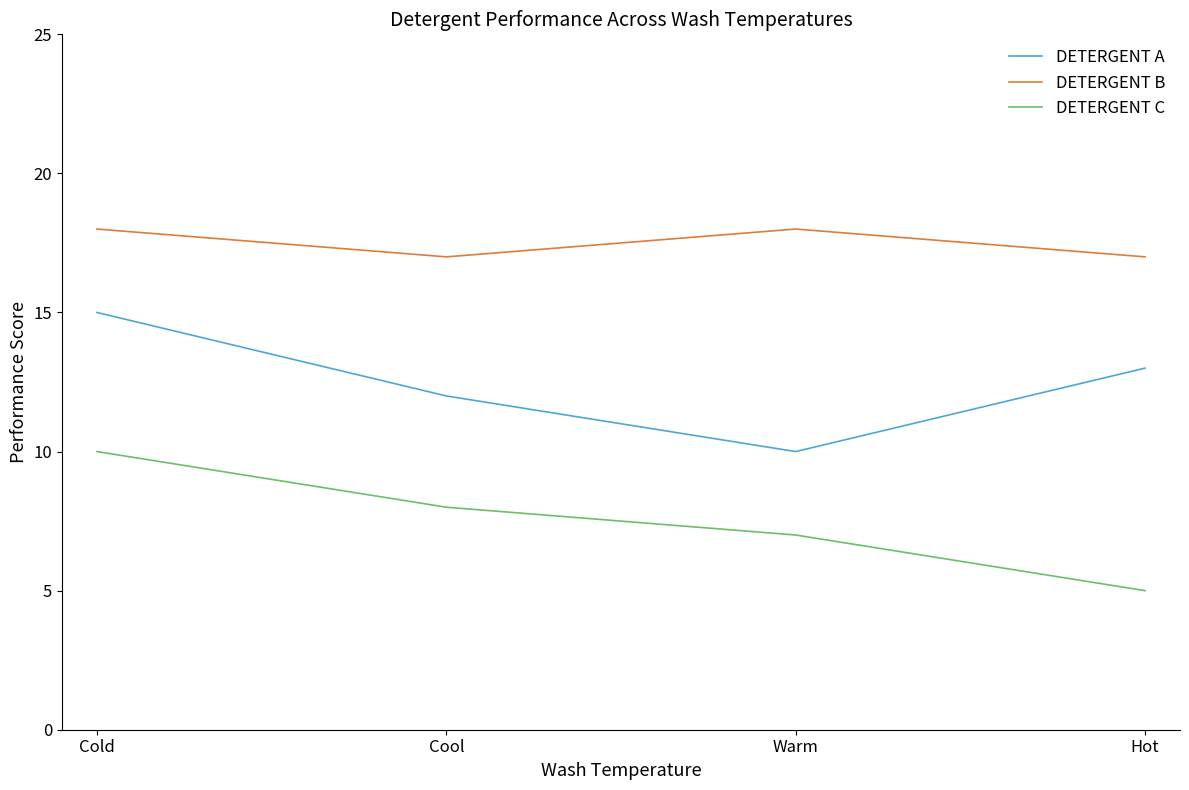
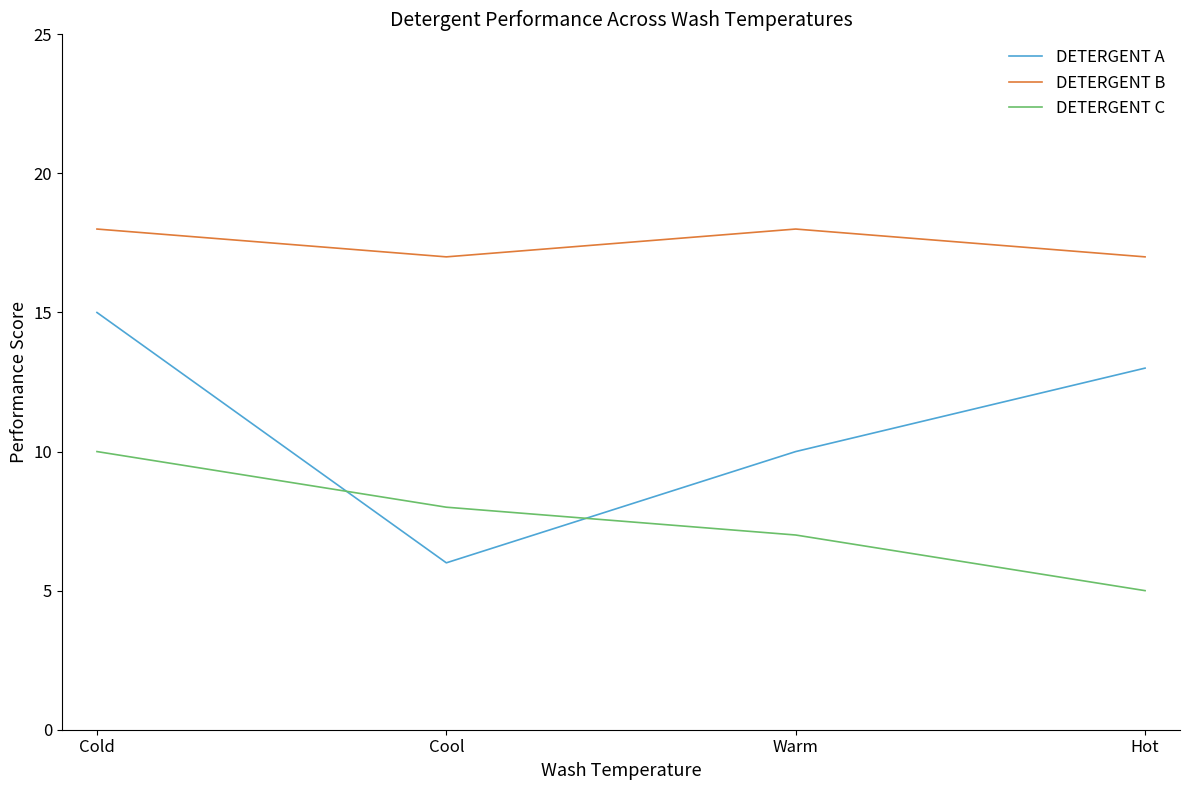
  {
    "DETERGENT A": {
      "Cold": 15,
-     "Cool": 12,
+     "Cool": 6,
      "Warm": 10,
      "Hot": 13
    },
    "DETERGENT B": {
      "Cold": 18,
      "Cool": 17,
      "Warm": 18,
      "Hot": 17
    },
    "DETERGENT C": {
      "Cold": 10,
      "Cool": 8,
      "Warm": 7,
      "Hot": 5
    }
  }
